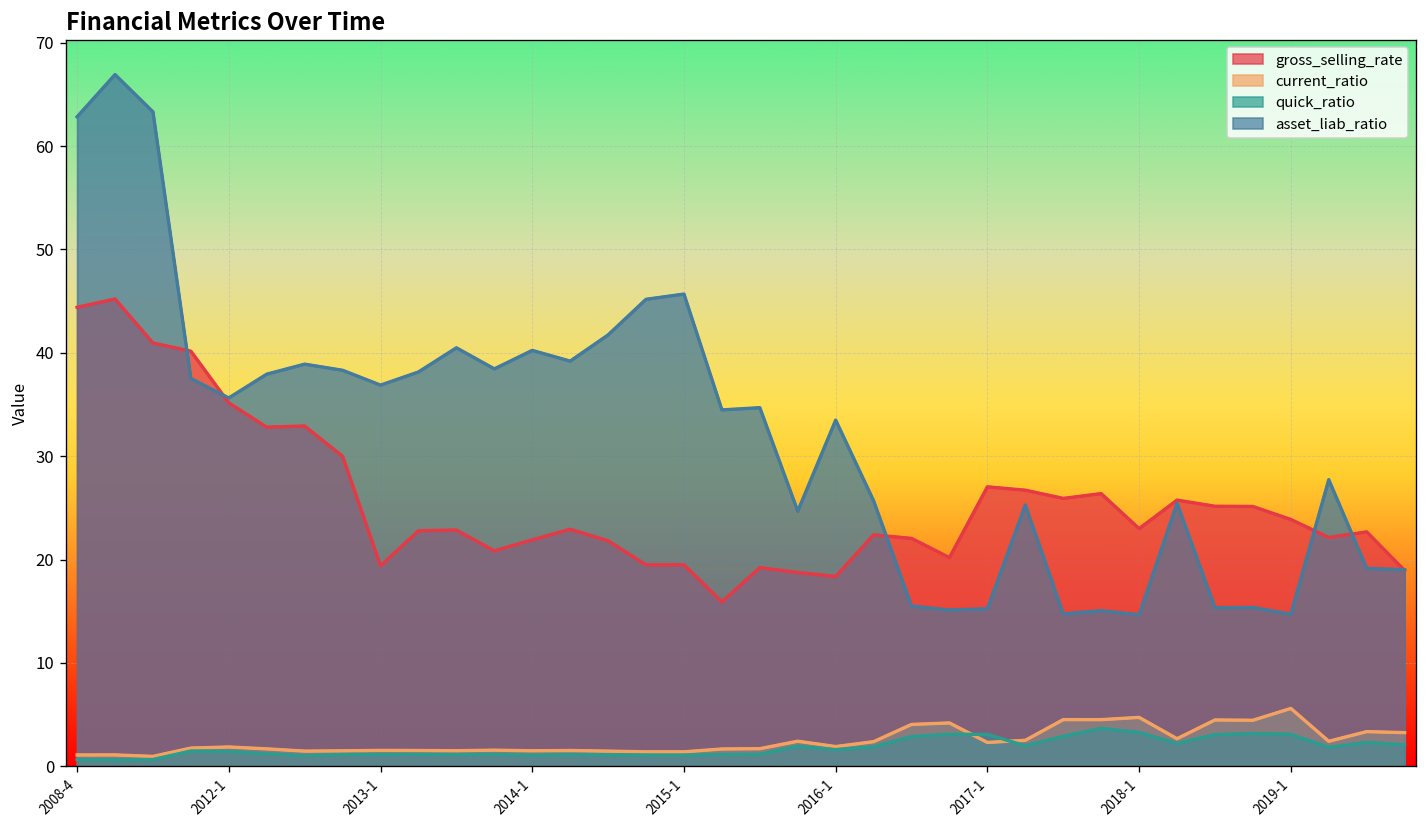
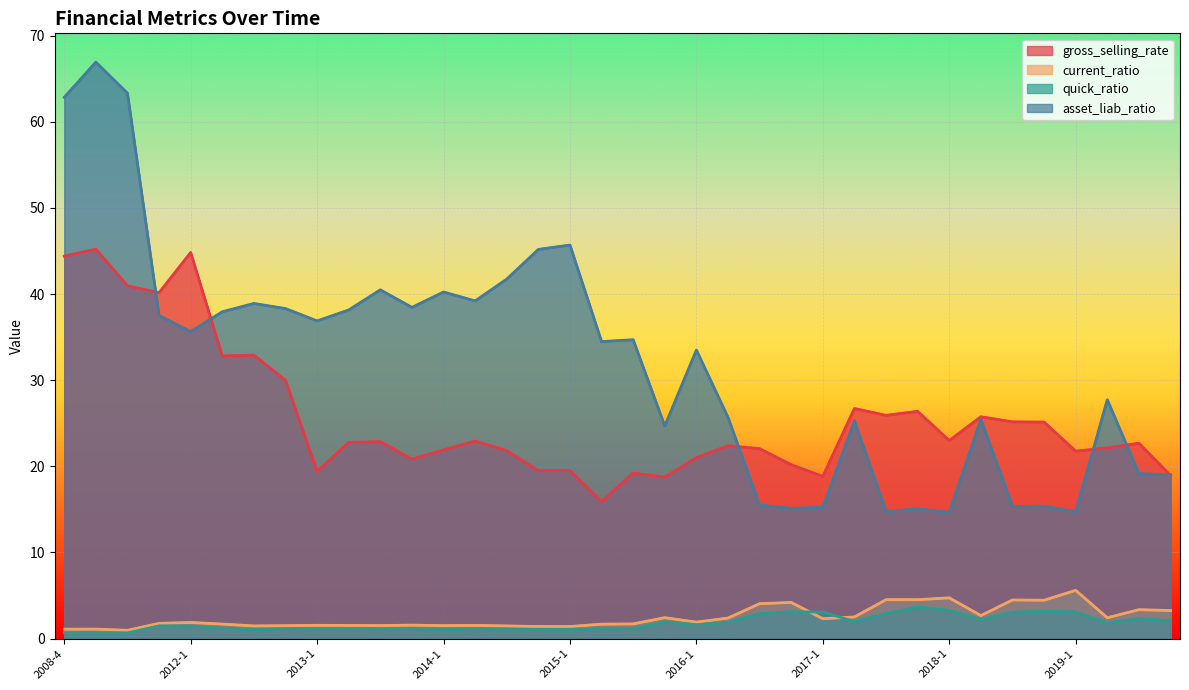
  {
    "gross_selling_rate": {
      "2008-4": 44,
-     "2012-1": 35,
+     "2012-1": 45,
      "2013-1": 19,
      "2014-1": 22,
      "2015-1": 19,
-     "2016-1": 18,
-     "2017-1": 27,
+     "2016-1": 21,
+     "2017-1": 19,
      "2018-1": 23,
-     "2019-1": 24
+     "2019-1": 22
    },
    "current_ratio": {
      "2008-4": 1,
      "2012-1": 2,
      "2013-1": 2,
      "2014-1": 2,
      "2015-1": 1,
      "2016-1": 2,
      "2017-1": 2,
      "2018-1": 5,
      "2019-1": 6
    }
  }
